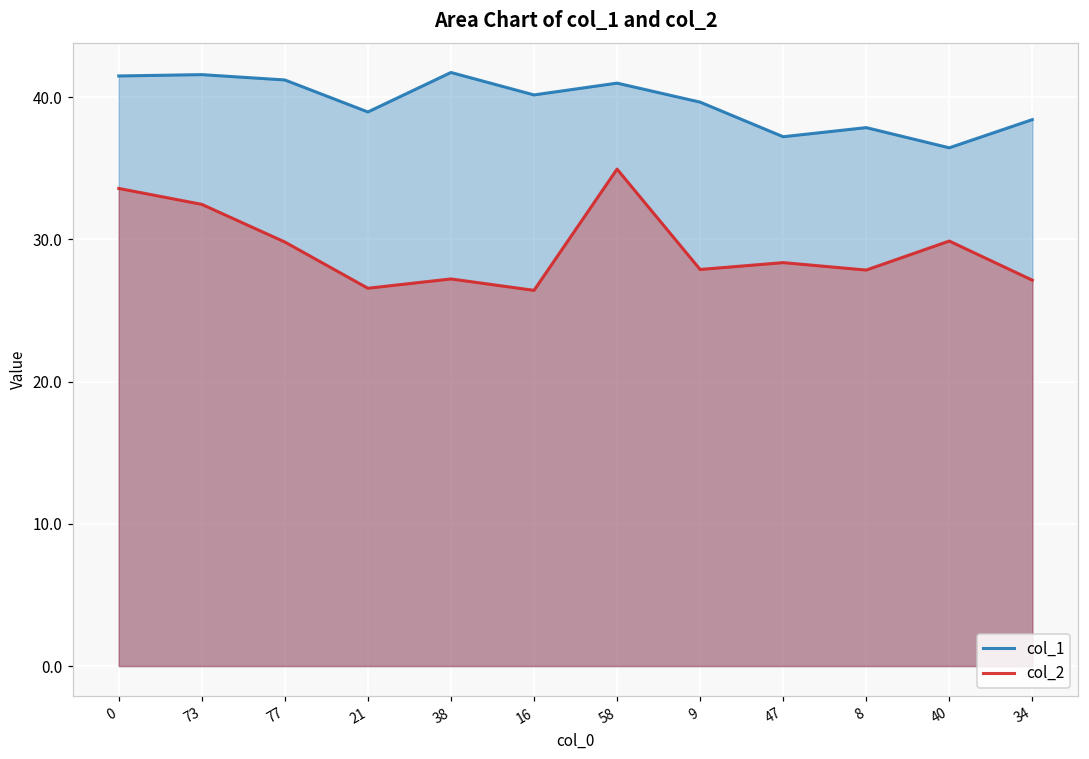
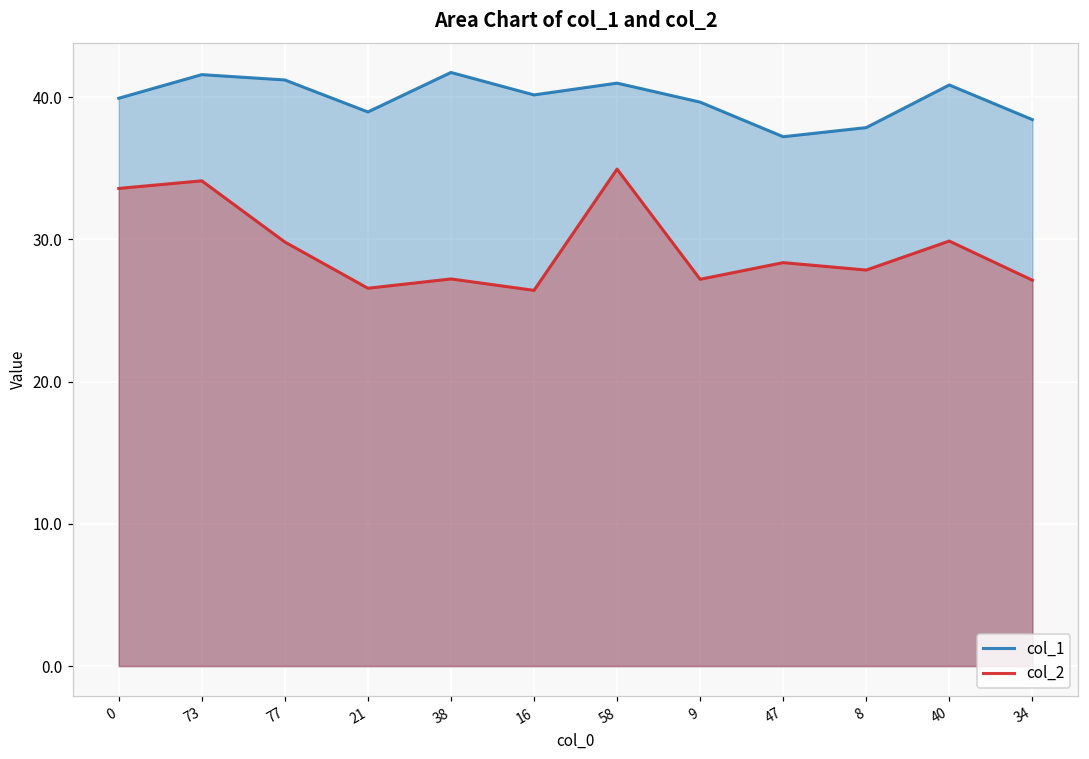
  {
    "col_1": {
-     "0": 41.5,
+     "0": 39.9,
      "73": 41.6,
      "77": 41.2,
      "21": 39.0,
      "38": 41.7,
      "16": 40.2,
      "58": 41.0,
      "9": 39.6,
      "47": 37.2,
      "8": 37.9,
-     "40": 36.4,
+     "40": 40.9,
      "34": 38.4
    },
    "col_2": {
      "0": 33.6,
-     "73": 32.5,
+     "73": 34.1,
      "77": 29.8,
      "21": 26.6,
      "38": 27.2,
      "16": 26.4,
      "58": 34.9,
-     "9": 27.9,
+     "9": 27.2,
      "47": 28.4,
      "8": 27.8,
      "40": 29.9,
      "34": 27.1
    }
  }
